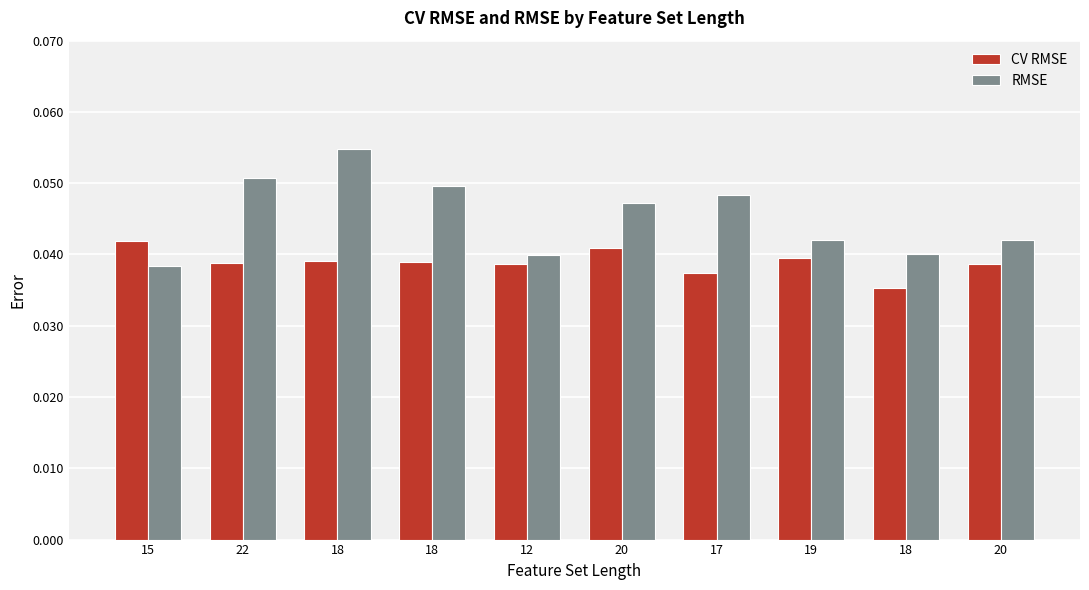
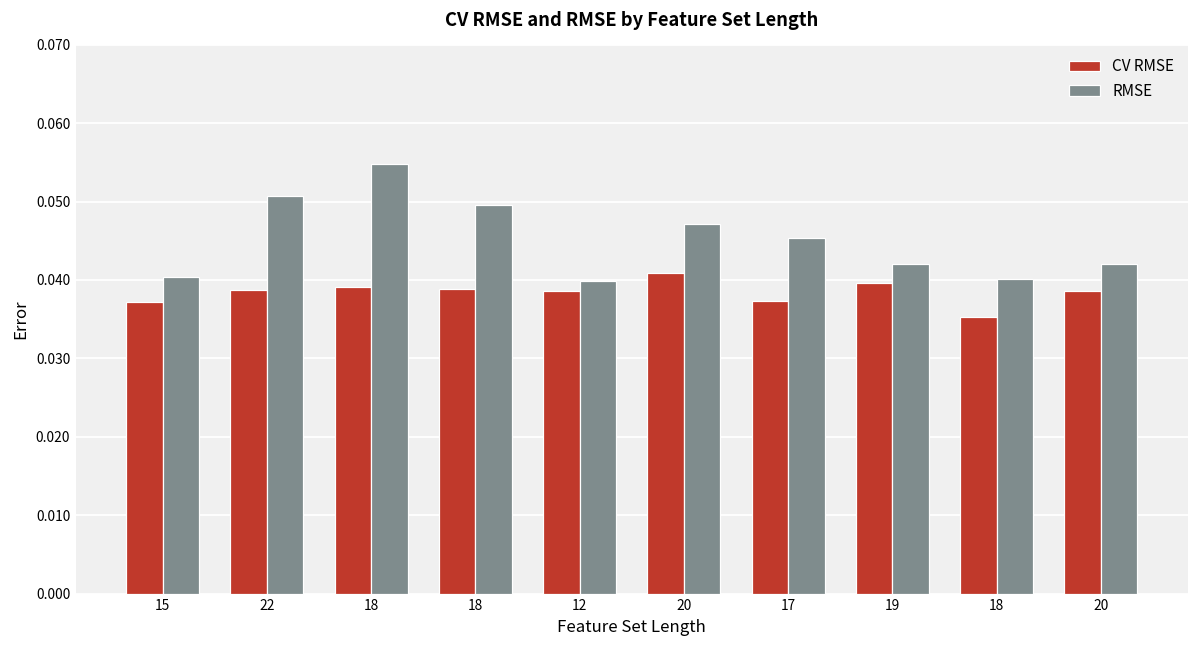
  {
    "CV RMSE": {
-     "15": 0.042,
+     "15": 0.037,
      "22": 0.039,
      "12": 0.039,
      "17": 0.037,
      "19": 0.040
    },
    "RMSE": {
-     "15": 0.038,
+     "15": 0.040,
      "22": 0.051,
      "12": 0.040,
-     "17": 0.048,
+     "17": 0.045,
      "19": 0.042
    }
  }
